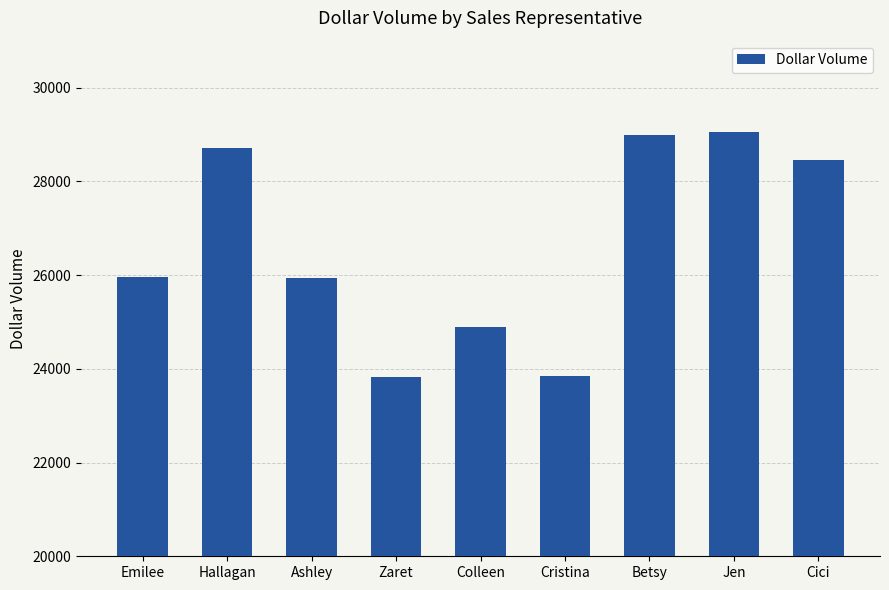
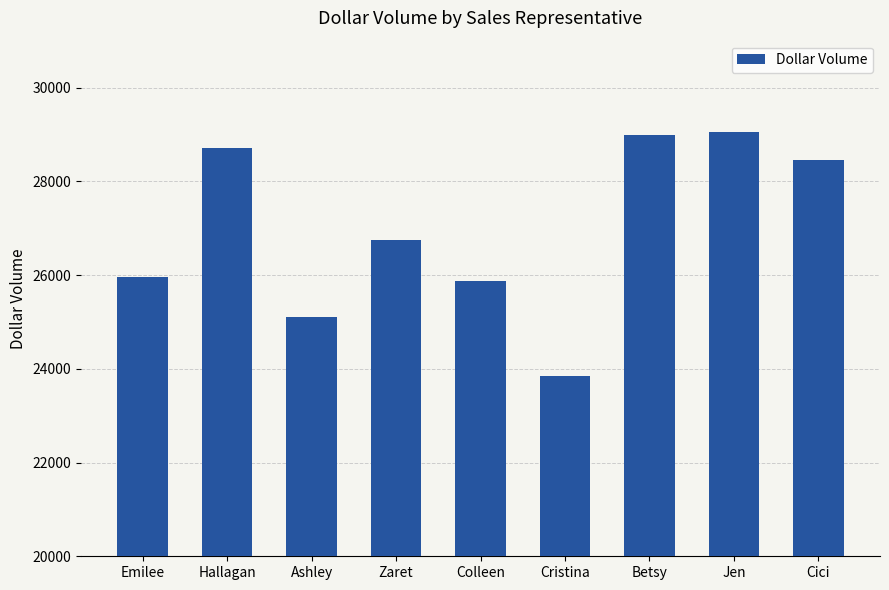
  {
    "Emilee": 26000,
    "Hallagan": 28700,
-   "Ashley": 25900,
-   "Zaret": 23800,
-   "Colleen": 24900,
+   "Ashley": 25100,
+   "Zaret": 26700,
+   "Colleen": 25900,
    "Cristina": 23800,
    "Betsy": 29000,
    "Jen": 29100,
    "Cici": 28500
  }
